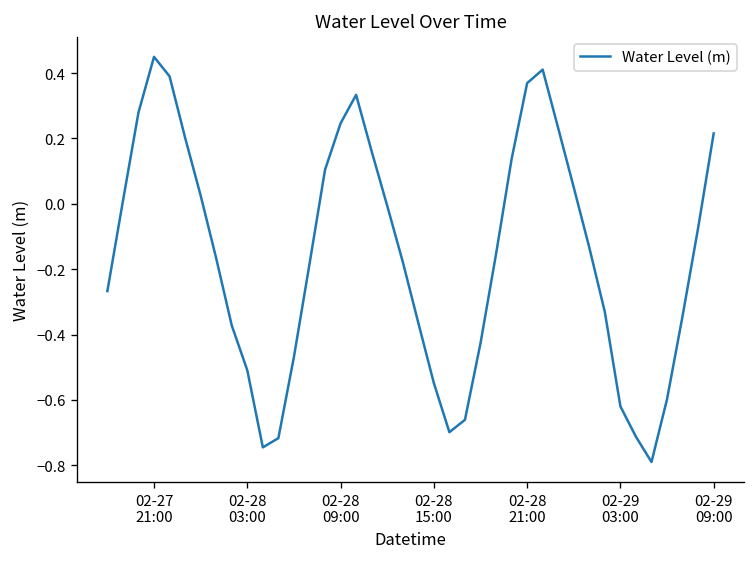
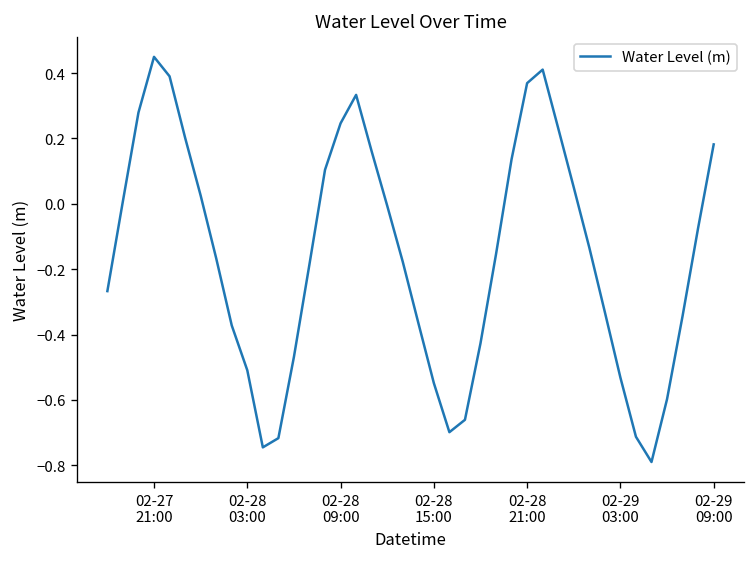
  {
    "02-27 21:00": 0.45,
    "02-28 03:00": -0.51,
    "02-28 09:00": 0.25,
    "02-28 15:00": -0.55,
    "02-28 21:00": 0.37,
-   "02-29 03:00": -0.62,
-   "02-29 09:00": 0.22
+   "02-29 03:00": -0.53,
+   "02-29 09:00": 0.18
  }
